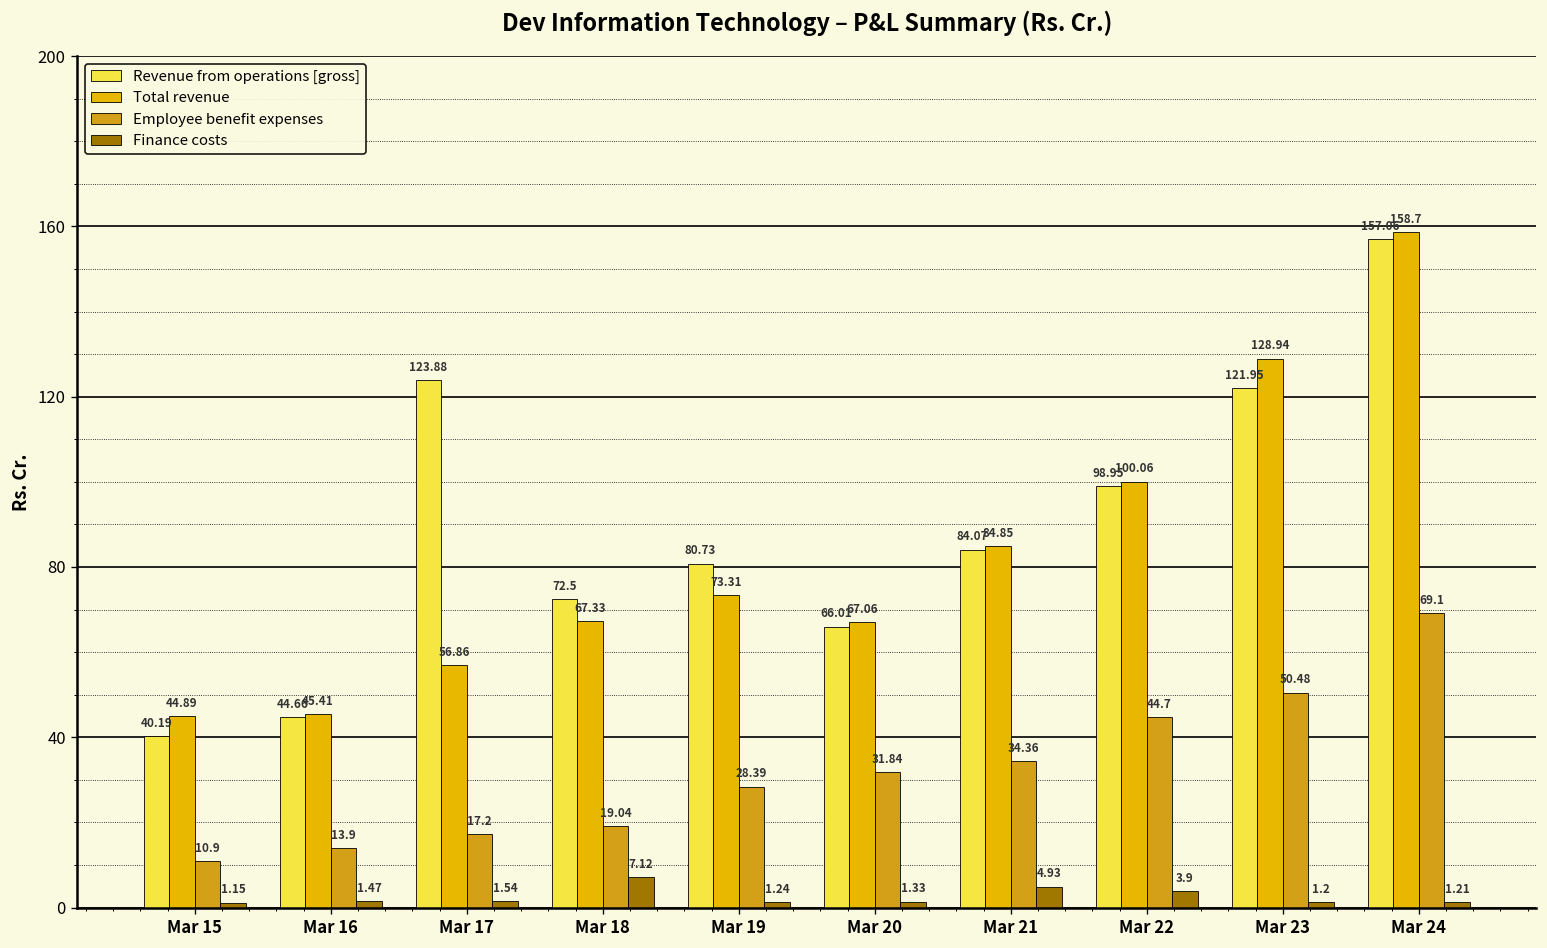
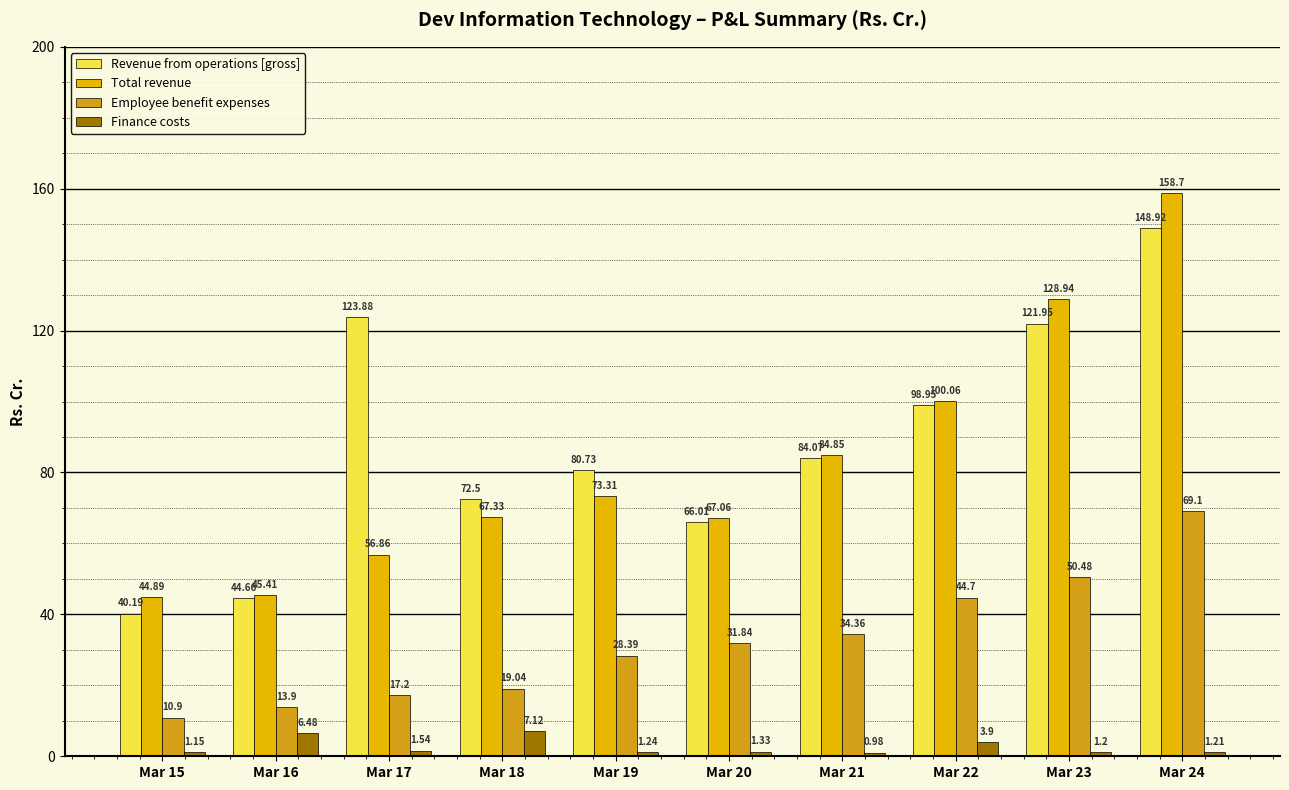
  {
    "Revenue from operations [gross]": {
      "Mar 15": 40.19,
      "Mar 16": 44.66,
      "Mar 17": 123.88,
      "Mar 18": 72.5,
      "Mar 19": 80.73,
      "Mar 20": 66.01,
      "Mar 21": 84.07,
      "Mar 23": 121.95,
-     "Mar 24": 157.06
+     "Mar 24": 148.92
    },
    "Finance costs": {
      "Mar 15": 1.15,
-     "Mar 16": 1.47,
+     "Mar 16": 6.48,
      "Mar 17": 1.54,
      "Mar 18": 7.12,
      "Mar 19": 1.24,
      "Mar 20": 1.33,
-     "Mar 21": 4.93,
+     "Mar 21": 0.98,
      "Mar 22": 3.9,
      "Mar 23": 1.2,
      "Mar 24": 1.21
    }
  }
